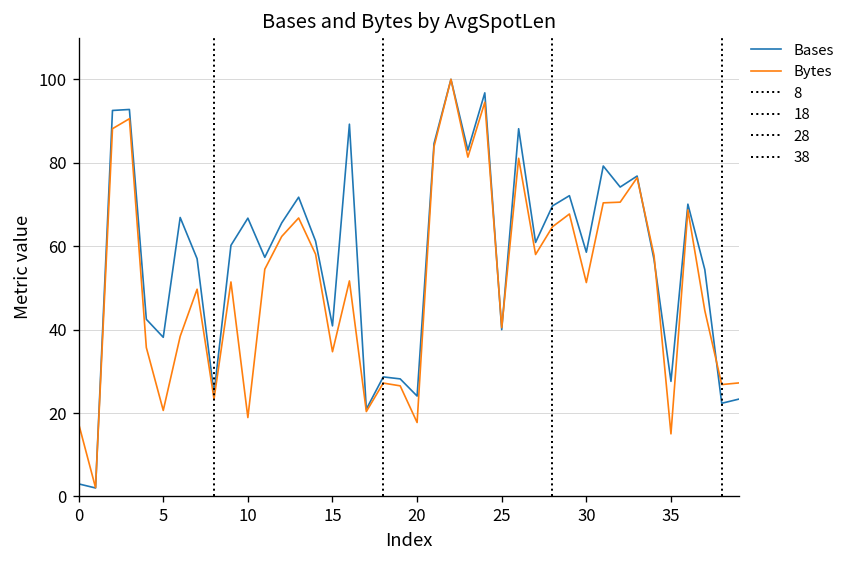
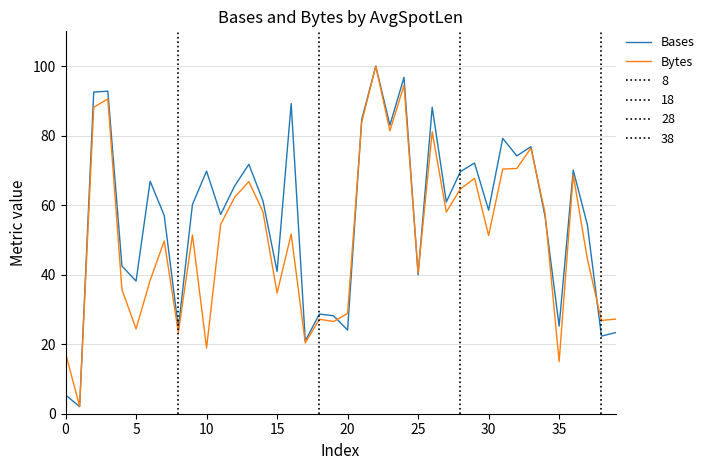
  {
    "Bases": {
-     "0": 3,
+     "0": 5,
      "5": 38,
-     "10": 67,
+     "10": 70,
      "15": 41,
      "20": 24,
      "30": 59,
-     "35": 28
+     "35": 25
    },
    "Bytes": {
      "0": 17,
-     "5": 21,
+     "5": 24,
      "10": 19,
      "15": 35,
-     "20": 18,
+     "20": 29,
      "30": 51,
      "35": 15
    }
  }
